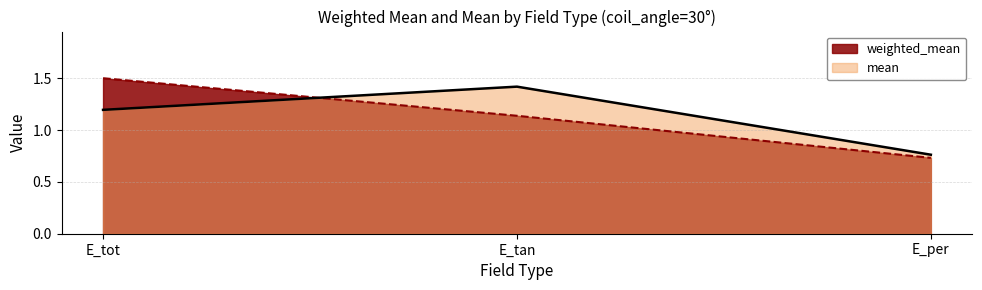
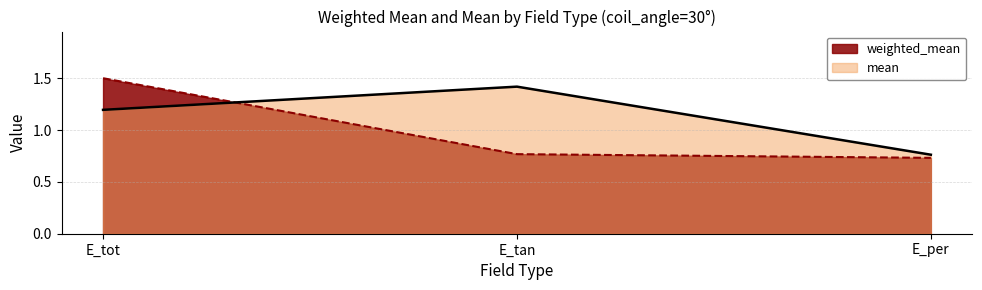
  {
    "weighted_mean": {
      "E_tot": 1.50,
-     "E_tan": 1.14,
+     "E_tan": 0.77,
      "E_per": 0.73
    },
    "mean": {
      "E_tot": 1.19,
      "E_tan": 1.42,
      "E_per": 0.76
    }
  }
